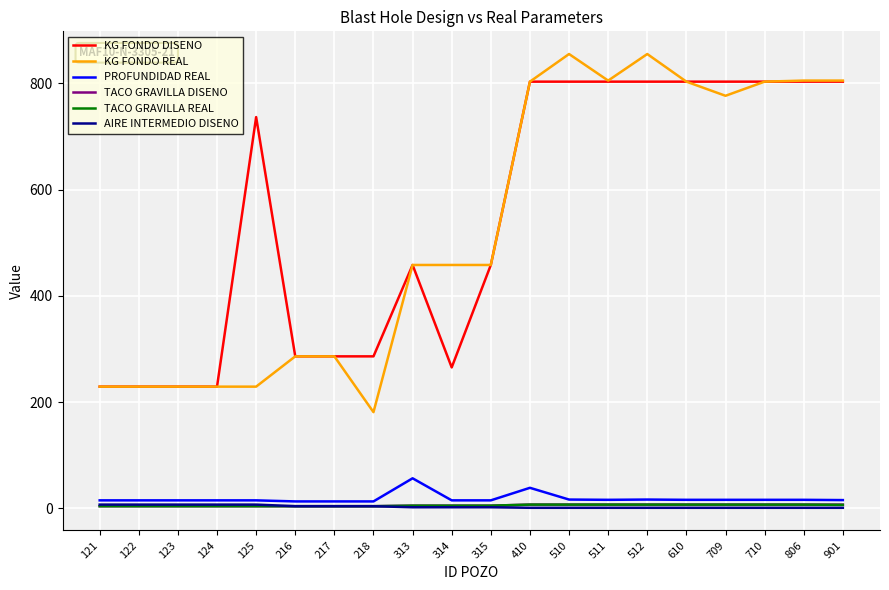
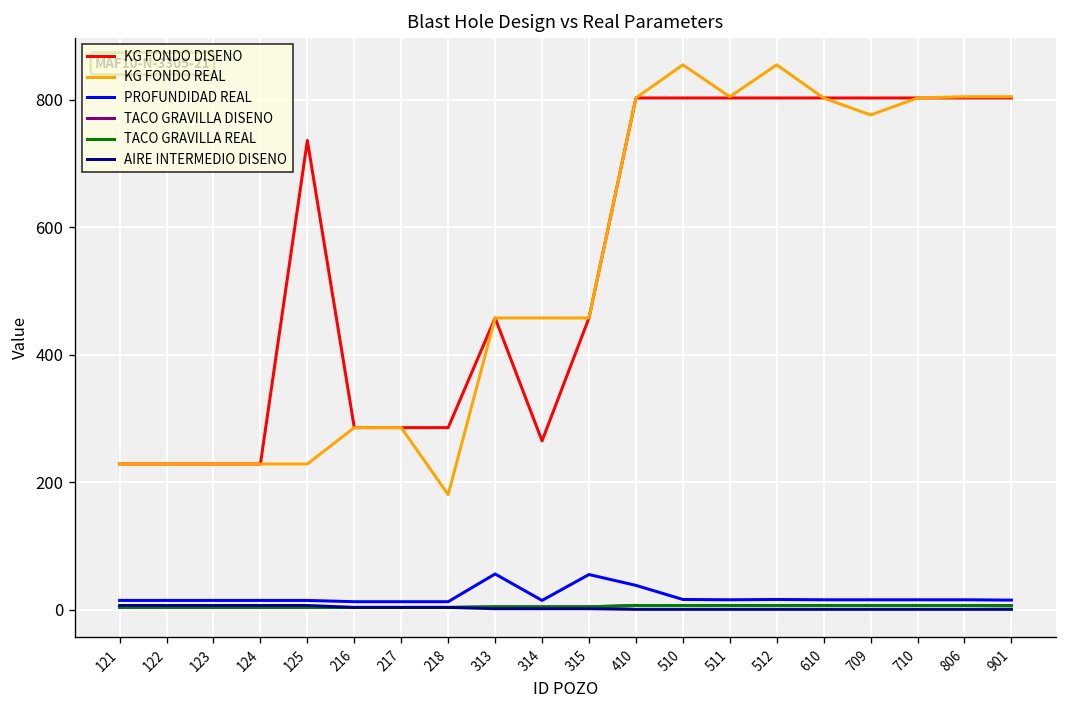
  {
    "KG FONDO DISENO": {
      "125": 740,
      "218": 290,
      "314": 270,
      "510": 800,
      "512": 800,
      "709": 800
    },
    "KG FONDO REAL": {
      "125": 230,
      "218": 180,
      "314": 460,
      "510": 860,
      "512": 860,
      "709": 780
    },
    "PROFUNDIDAD REAL": {
      "121": 20,
      "122": 20,
      "123": 20,
      "124": 20,
      "125": 20,
      "216": 10,
      "217": 10,
      "218": 10,
      "313": 60,
      "314": 20,
-     "315": 20,
+     "315": 60,
      "410": 40,
      "510": 20,
      "511": 20,
      "512": 20,
      "610": 20,
      "709": 20,
      "710": 20,
      "806": 20,
      "901": 20
    },
    "TACO GRAVILLA REAL": {
      "410": 10,
      "510": 10,
      "511": 10,
      "512": 10,
      "610": 10,
      "709": 10,
      "710": 10,
      "806": 10,
      "901": 10
    },
    "AIRE INTERMEDIO DISENO": {
      "410": 0,
      "510": 0,
      "511": 0,
      "512": 0,
      "610": 0,
      "709": 0,
      "710": 0,
      "806": 0,
      "901": 0
    }
  }
